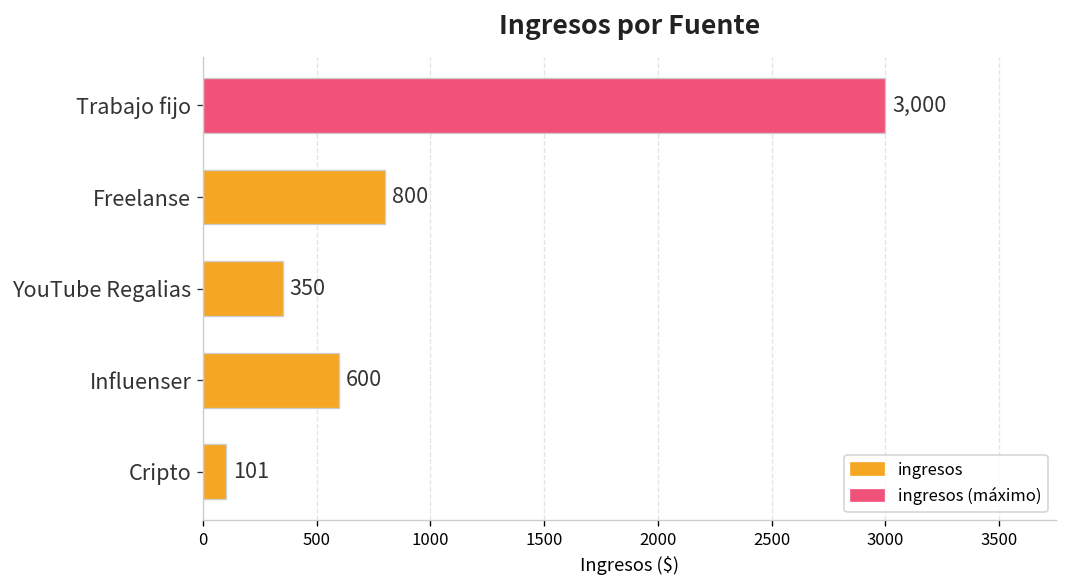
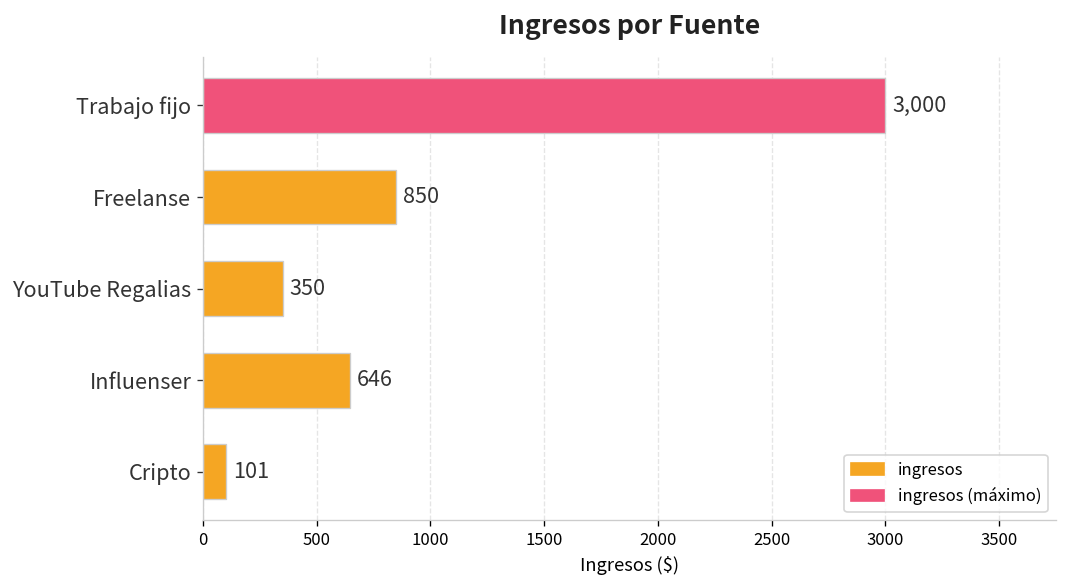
  {
    "Trabajo fijo": "3,000",
-   "Freelanse": "800",
+   "Freelanse": "850",
    "YouTube Regalias": "350",
-   "Influenser": "600",
+   "Influenser": "646",
    "Cripto": "101"
  }
